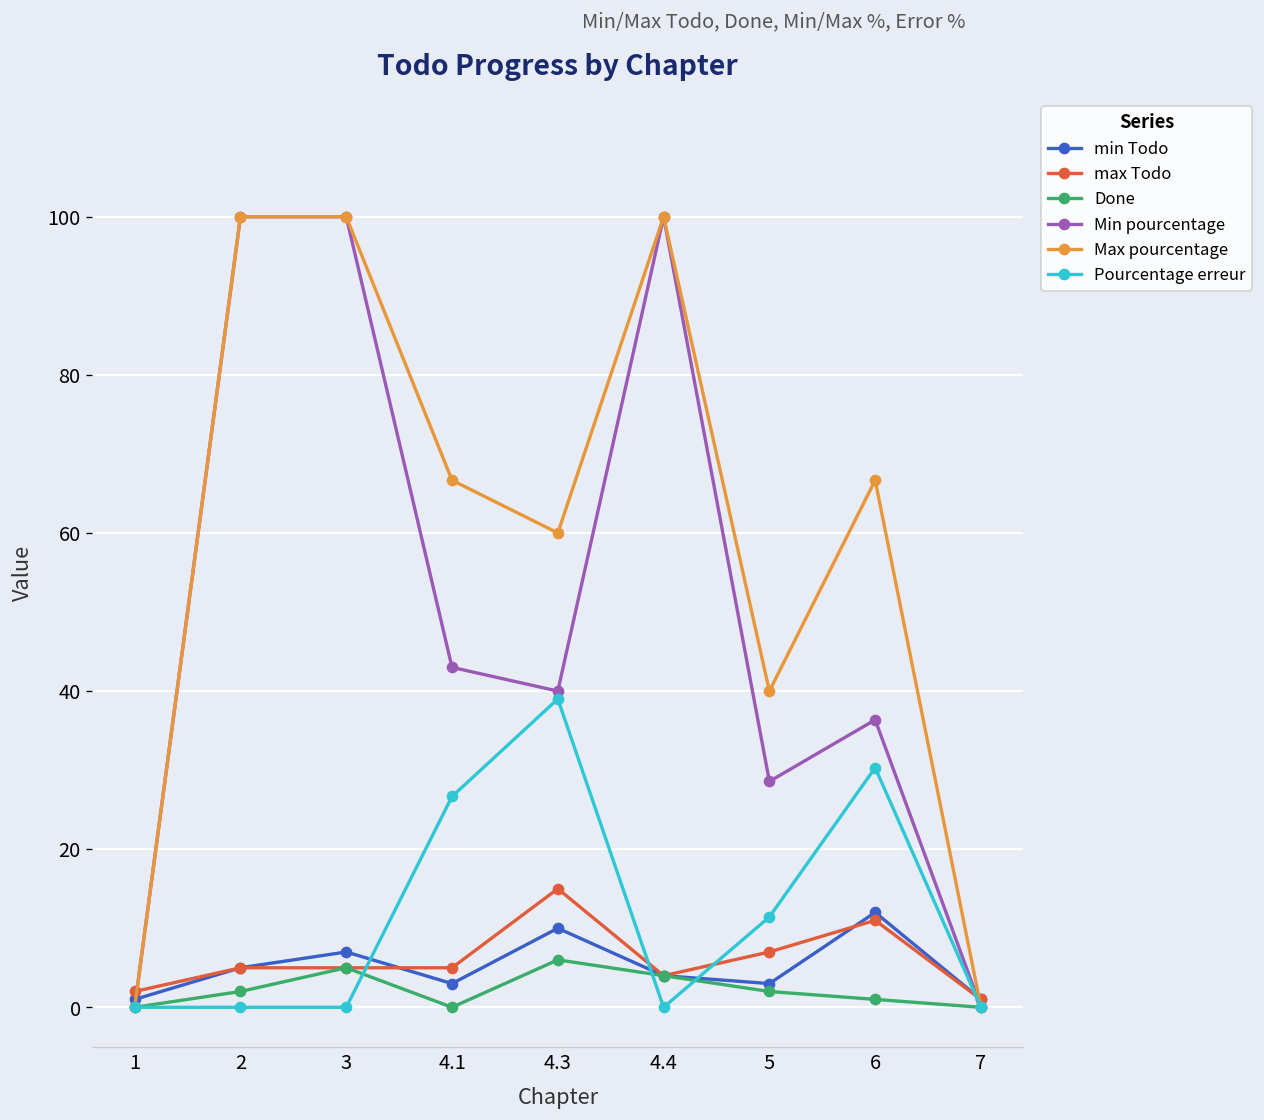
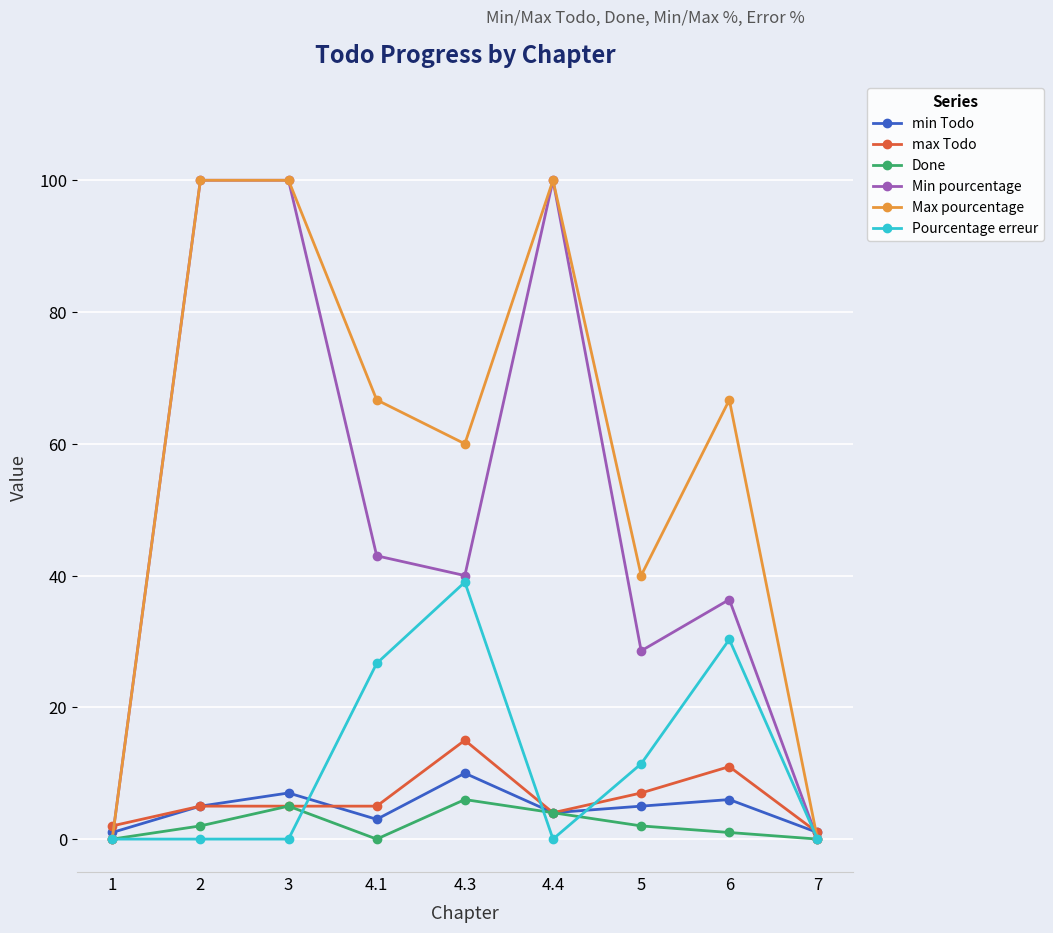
  {
    "min Todo": {
      "1": 1,
      "3": 7,
      "4.1": 3,
      "4.3": 10,
-     "5": 3,
-     "6": 12
+     "5": 5,
+     "6": 6
    },
    "Done": {
      "2": 2,
      "4.1": 0,
      "4.3": 6,
      "5": 2,
      "6": 1
    },
    "Min pourcentage": {
      "4.1": 43,
      "4.3": 40,
      "5": 29,
      "6": 36
    },
    "Pourcentage erreur": {
      "2": 0,
      "3": 0,
      "4.1": 27,
      "4.3": 39,
      "4.4": 0,
      "5": 11,
      "6": 30
    }
  }
